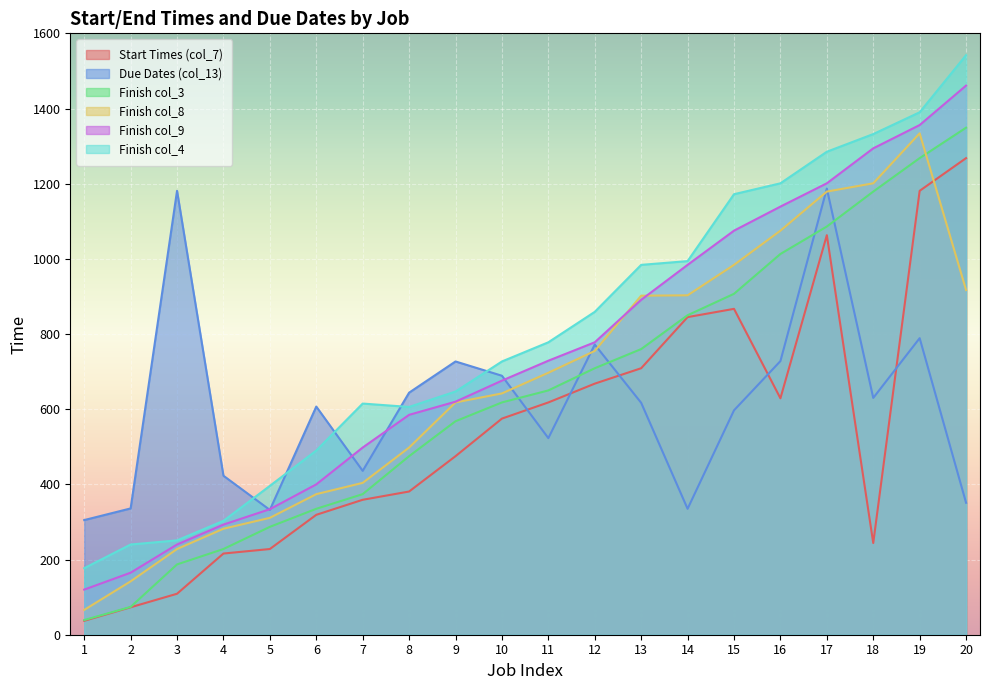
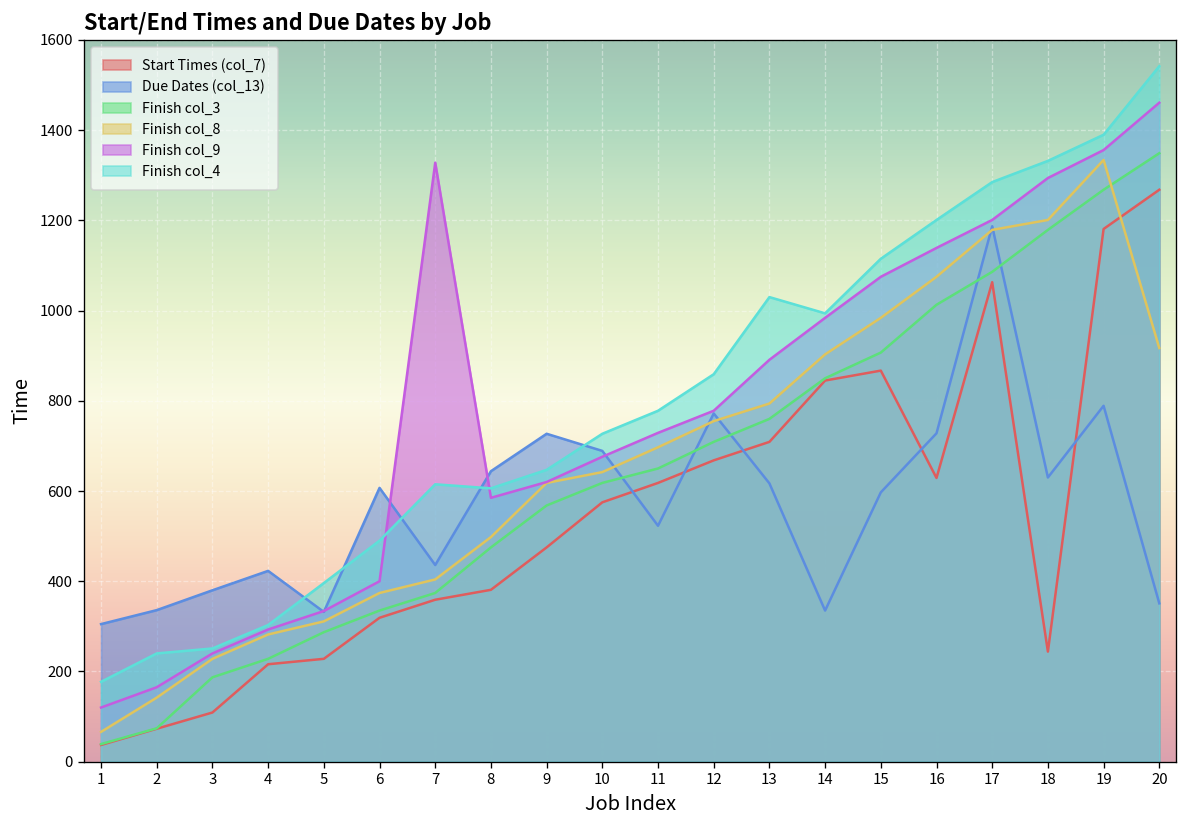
  {
    "Start Times (col_7)": {
      "3": 110,
      "4": 220,
      "5": 230,
      "6": 320,
      "7": 360,
      "8": 380,
      "9": 480,
      "10": 580,
      "11": 620,
      "12": 670,
      "13": 710,
      "15": 870,
      "16": 630,
      "17": 1060,
      "18": 240,
      "19": 1180,
      "20": 1270
    },
    "Due Dates (col_13)": {
      "1": 310,
      "2": 340,
-     "3": 1180,
+     "3": 380,
      "4": 420,
      "6": 610,
      "7": 440,
      "8": 640,
      "9": 730,
      "10": 690,
      "11": 520,
      "13": 620,
      "14": 340,
      "15": 600,
      "16": 730,
      "17": 1190,
      "18": 630,
      "19": 790,
      "20": 350
    },
    "Finish col_3": {
      "3": 190,
      "4": 230,
      "5": 290,
      "6": 340,
      "7": 370,
      "8": 480,
      "9": 570,
      "10": 620,
      "11": 650,
      "12": 710,
      "13": 760,
      "15": 910,
      "16": 1010,
      "17": 1090,
      "18": 1180,
      "19": 1270,
      "20": 1350
    },
    "Finish col_8": {
      "1": 70,
      "2": 140,
      "3": 230,
      "4": 280,
      "5": 310,
      "6": 370,
      "7": 400,
      "8": 500,
      "10": 640,
      "11": 700,
      "12": 760,
-     "13": 900,
+     "13": 790,
      "14": 900,
      "15": 980,
      "16": 1080,
      "17": 1180,
      "18": 1200,
      "19": 1330,
      "20": 920
    },
    "Finish col_9": {
      "1": 120,
      "2": 170,
      "3": 240,
      "4": 290,
      "6": 400,
-     "7": 500,
+     "7": 1330,
      "8": 590,
      "10": 680,
      "11": 730,
      "13": 890,
      "14": 980,
      "15": 1080,
      "16": 1140,
      "17": 1200,
      "18": 1290,
      "19": 1360,
      "20": 1460
    },
    "Finish col_4": {
      "1": 180,
      "2": 240,
      "3": 250,
      "4": 300,
      "5": 400,
      "6": 490,
      "7": 620,
      "8": 610,
      "9": 650,
      "10": 730,
      "11": 780,
      "12": 860,
-     "13": 980,
+     "13": 1030,
      "14": 990,
-     "15": 1170,
+     "15": 1120,
      "16": 1200,
      "17": 1290,
      "18": 1330,
      "19": 1390,
      "20": 1540
    }
  }
